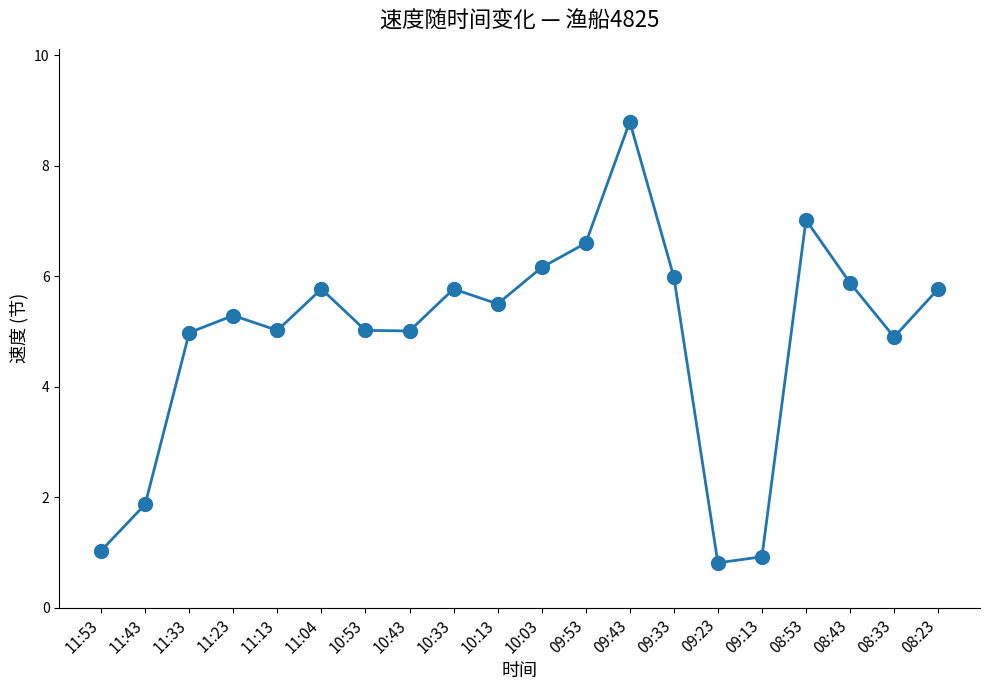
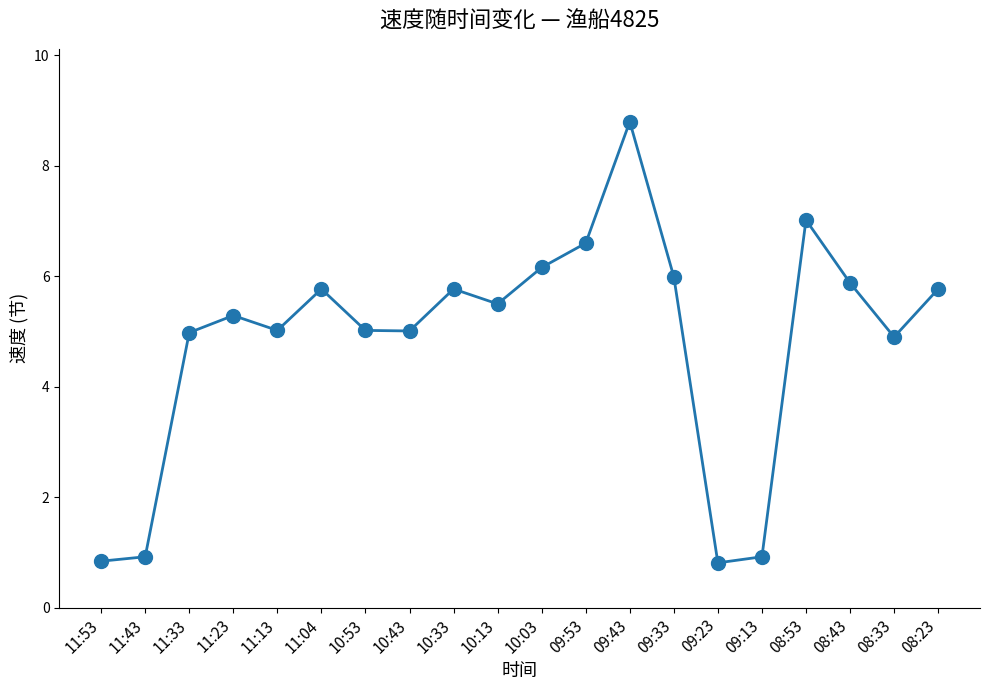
  {
-   "11:53": 1.0,
-   "11:43": 1.9,
+   "11:53": 0.8,
+   "11:43": 0.9,
    "11:33": 5.0,
    "11:23": 5.3,
    "11:13": 5.0,
    "11:04": 5.8,
    "10:53": 5.0,
    "10:43": 5.0,
    "10:33": 5.8,
    "10:13": 5.5,
    "10:03": 6.2,
    "09:53": 6.6,
    "09:43": 8.8,
    "09:33": 6.0,
    "09:23": 0.8,
    "09:13": 0.9,
    "08:53": 7.0,
    "08:43": 5.9,
    "08:33": 4.9,
    "08:23": 5.8
  }
